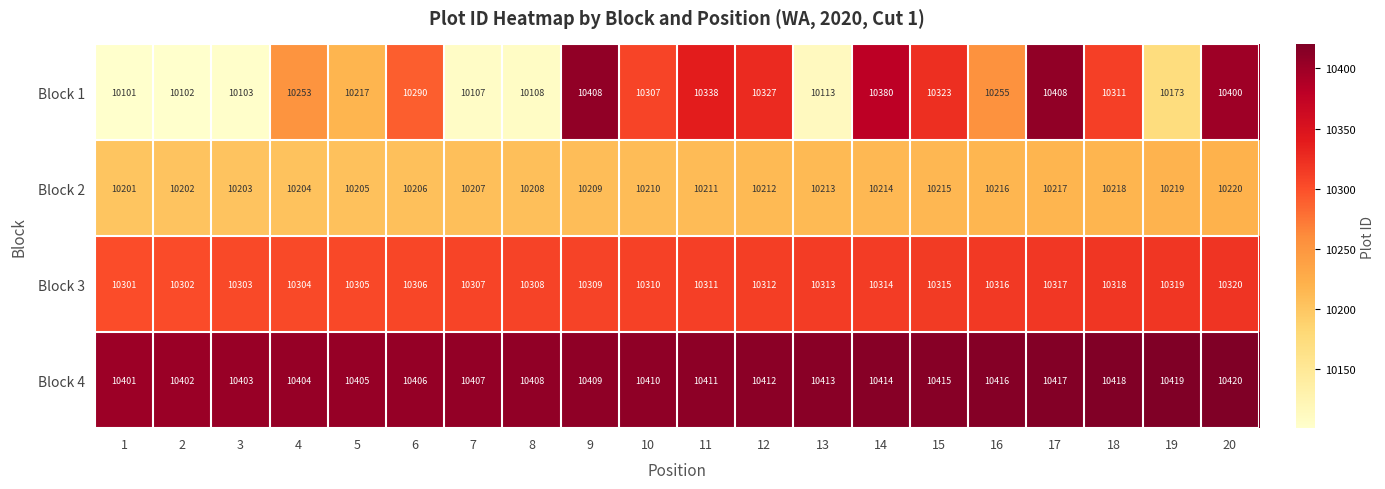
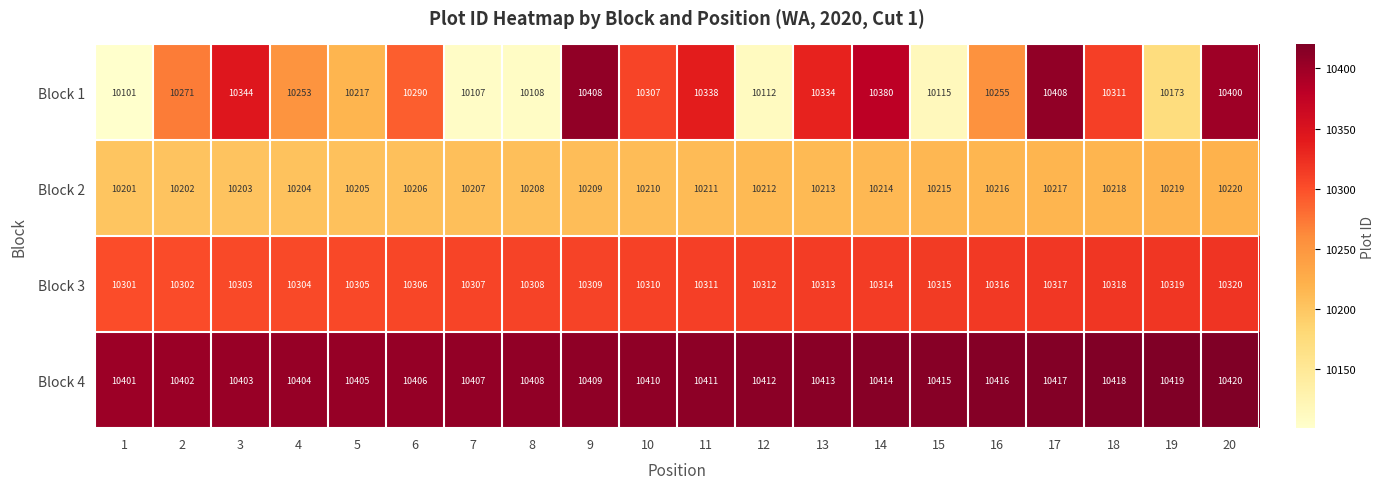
  {
    "Block 1": {
      "1": 10101,
-     "2": 10102,
-     "3": 10103,
+     "2": 10271,
+     "3": 10344,
      "4": 10253,
      "5": 10217,
      "6": 10290,
      "7": 10107,
      "8": 10108,
      "9": 10408,
      "10": 10307,
      "11": 10338,
-     "12": 10327,
-     "13": 10113,
+     "12": 10112,
+     "13": 10334,
      "14": 10380,
-     "15": 10323,
+     "15": 10115,
      "16": 10255,
      "17": 10408,
      "18": 10311,
      "19": 10173,
      "20": 10400
    },
    "Block 2": {
      "1": 10201,
      "2": 10202,
      "3": 10203,
      "4": 10204,
      "5": 10205,
      "6": 10206,
      "7": 10207,
      "8": 10208,
      "9": 10209,
      "10": 10210,
      "11": 10211,
      "12": 10212,
      "13": 10213,
      "14": 10214,
      "15": 10215,
      "16": 10216,
      "17": 10217,
      "18": 10218,
      "19": 10219,
      "20": 10220
    },
    "Block 3": {
      "1": 10301,
      "2": 10302,
      "3": 10303,
      "4": 10304,
      "5": 10305,
      "6": 10306,
      "7": 10307,
      "8": 10308,
      "9": 10309,
      "10": 10310,
      "11": 10311,
      "12": 10312,
      "13": 10313,
      "14": 10314,
      "15": 10315,
      "16": 10316,
      "17": 10317,
      "18": 10318,
      "19": 10319,
      "20": 10320
    },
    "Block 4": {
      "1": 10401,
      "2": 10402,
      "3": 10403,
      "4": 10404,
      "5": 10405,
      "6": 10406,
      "7": 10407,
      "8": 10408,
      "9": 10409,
      "10": 10410,
      "11": 10411,
      "12": 10412,
      "13": 10413,
      "14": 10414,
      "15": 10415,
      "16": 10416,
      "17": 10417,
      "18": 10418,
      "19": 10419,
      "20": 10420
    }
  }
